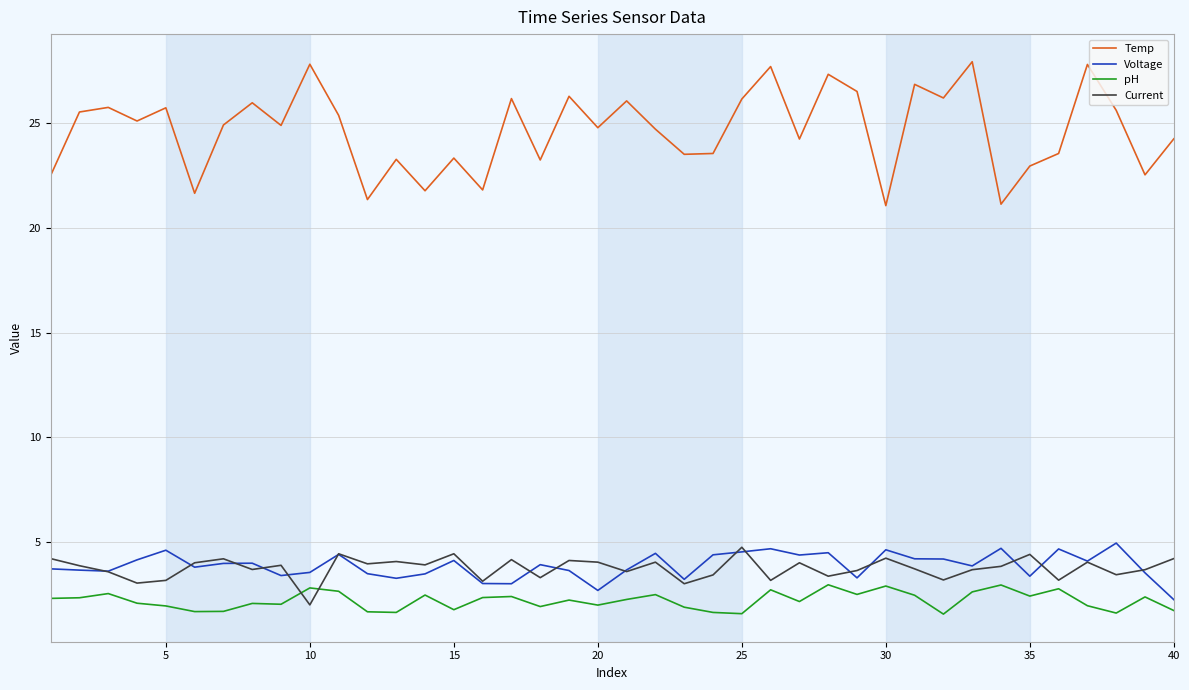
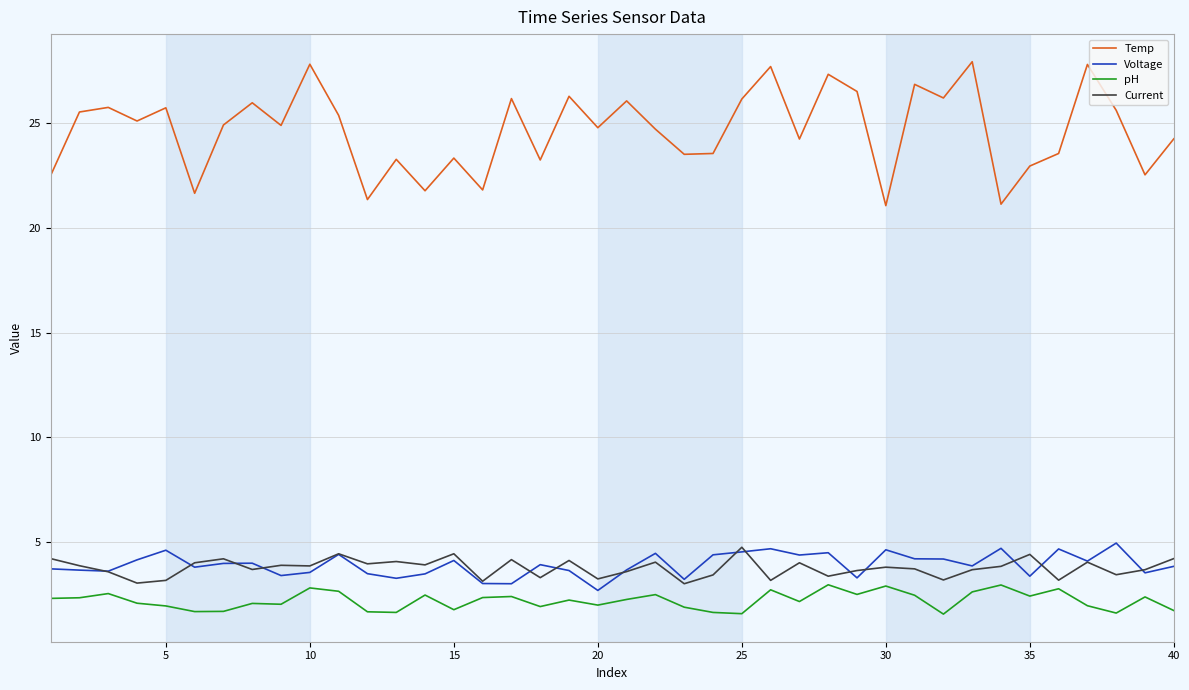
  {
    "Temp": {
      "5": 25.7,
      "10": 27.8,
      "15": 23.3,
      "20": 24.8,
      "25": 26.2,
      "30": 21.1,
      "35": 23.0,
      "40": 24.3
    },
    "Voltage": {
      "5": 4.6,
      "10": 3.6,
      "15": 4.1,
      "20": 2.7,
      "25": 4.5,
      "30": 4.6,
      "35": 3.4,
-     "40": 2.3
+     "40": 3.8
    },
    "pH": {
      "5": 2.0,
      "10": 2.8,
      "15": 1.8,
      "20": 2.0,
      "25": 1.6,
      "30": 2.9,
      "35": 2.4,
      "40": 1.7
    },
    "Current": {
      "5": 3.2,
-     "10": 2.0,
+     "10": 3.9,
      "15": 4.4,
-     "20": 4.0,
+     "20": 3.2,
      "25": 4.8,
-     "30": 4.2,
+     "30": 3.8,
      "35": 4.4,
      "40": 4.2
    }
  }
